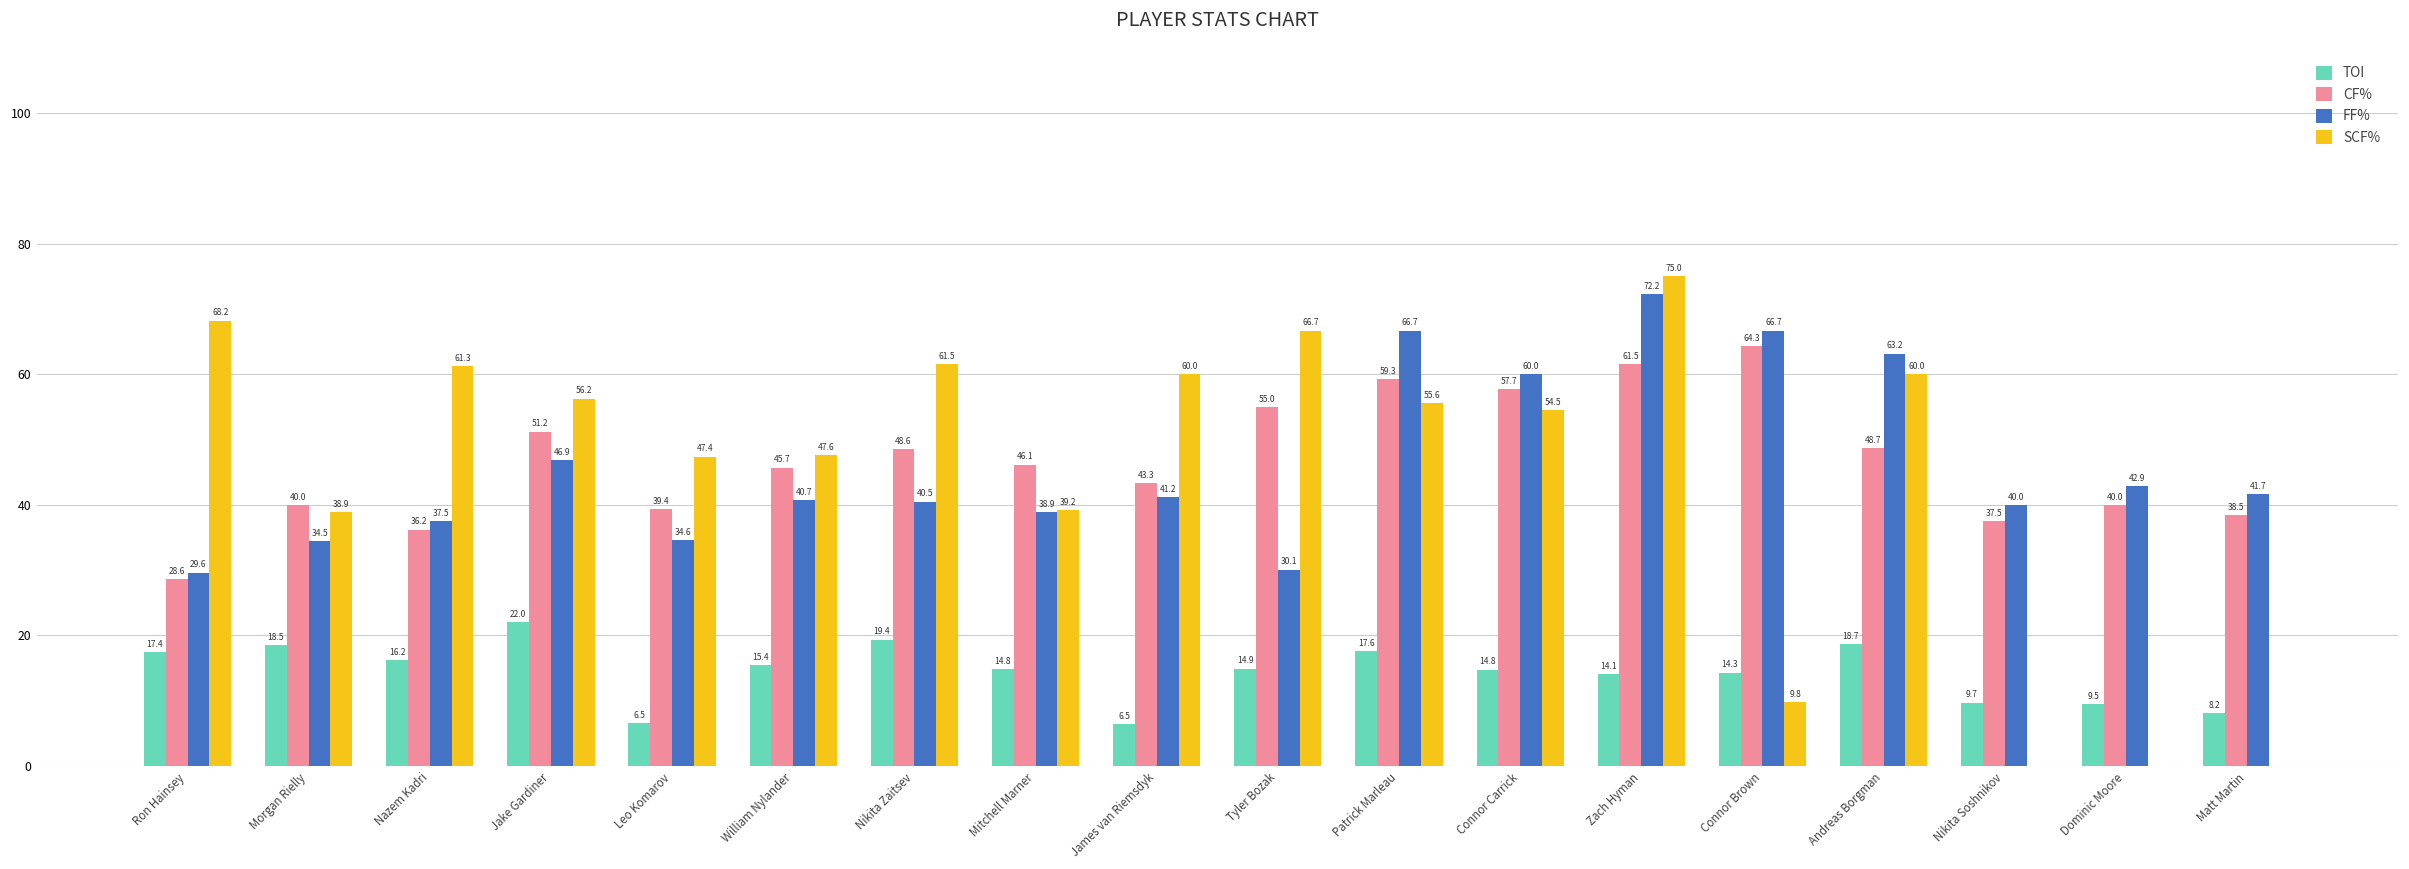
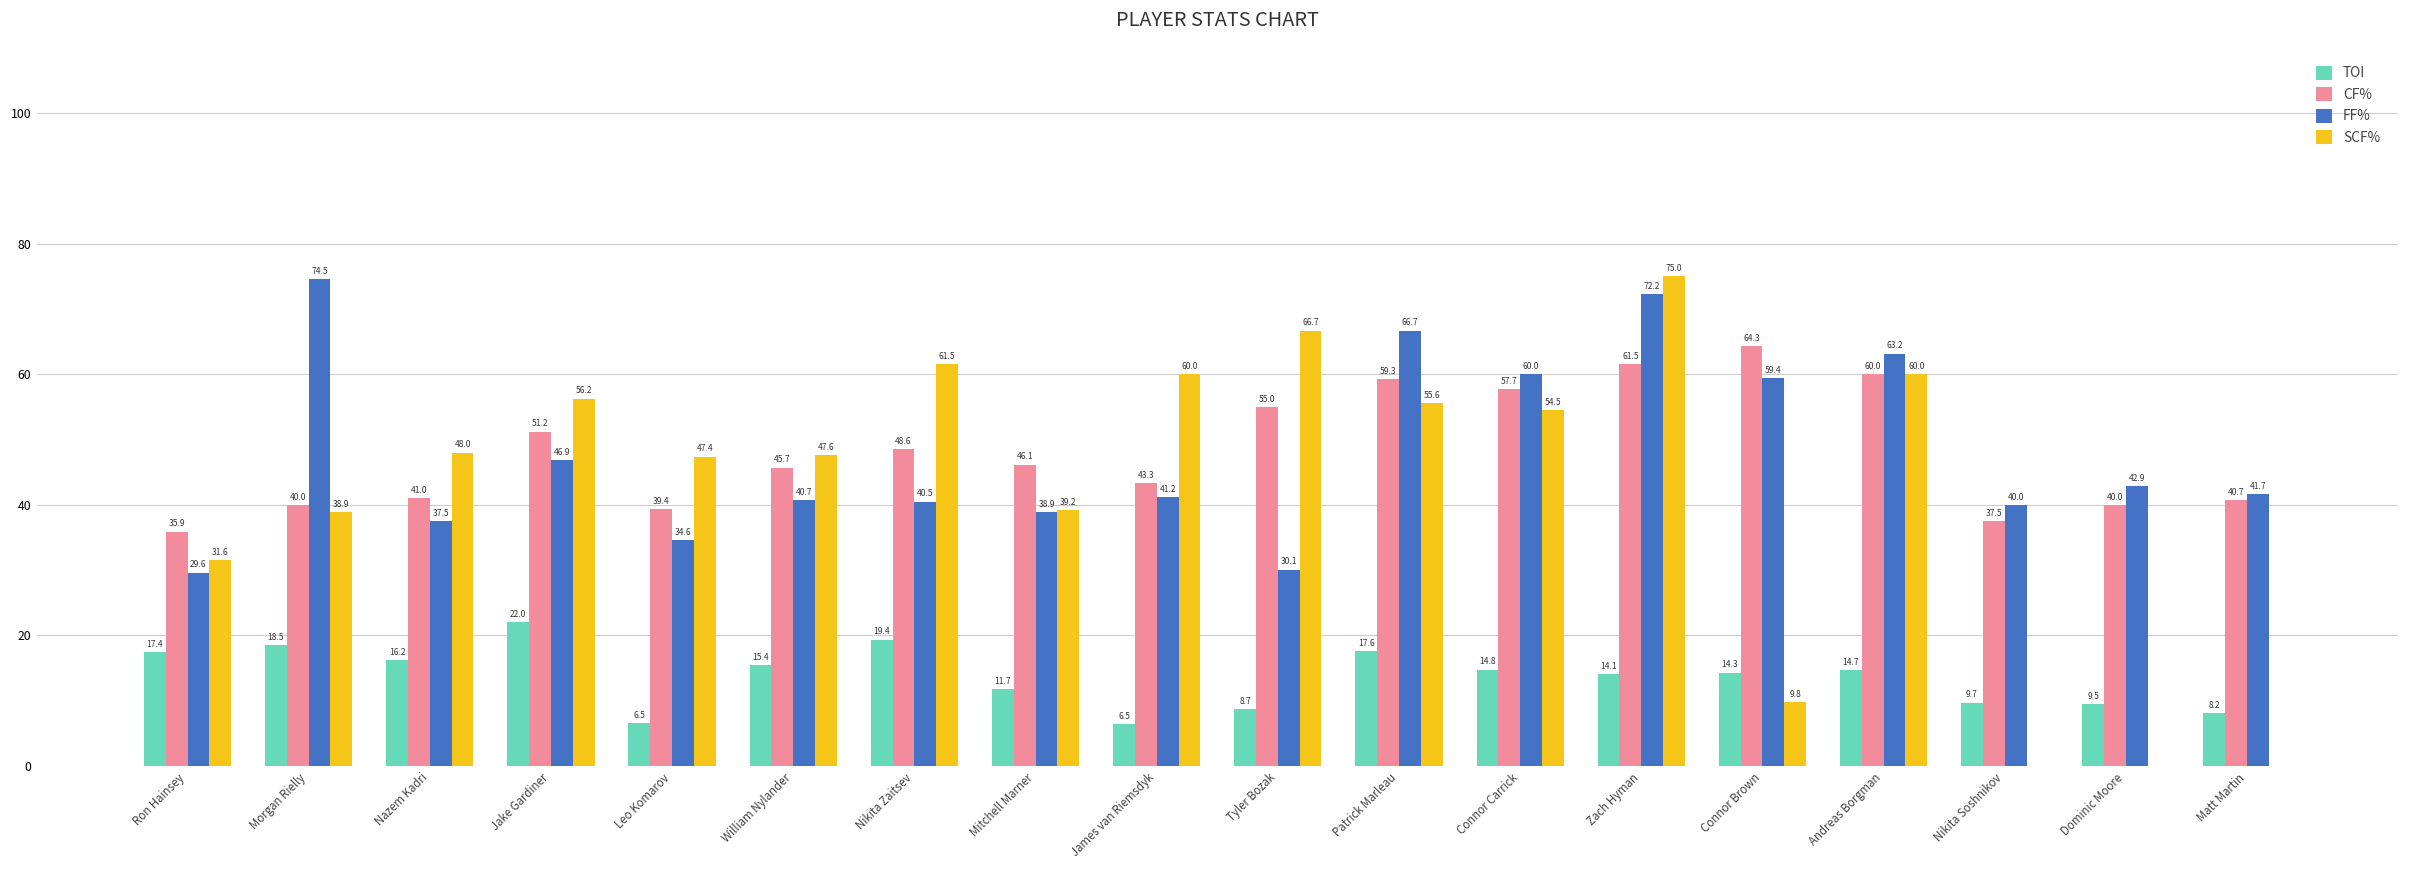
  {
    "TOI": {
      "Ron Hainsey": 17.4,
      "Morgan Rielly": 18.5,
      "Nazem Kadri": 16.2,
      "Jake Gardiner": 22.0,
      "Leo Komarov": 6.5,
      "William Nylander": 15.4,
      "Nikita Zaitsev": 19.4,
-     "Mitchell Marner": 14.8,
+     "Mitchell Marner": 11.7,
      "James van Riemsdyk": 6.5,
-     "Tyler Bozak": 14.9,
+     "Tyler Bozak": 8.7,
      "Patrick Marleau": 17.6,
      "Connor Carrick": 14.8,
      "Zach Hyman": 14.1,
      "Connor Brown": 14.3,
-     "Andreas Borgman": 18.7,
+     "Andreas Borgman": 14.7,
      "Nikita Soshnikov": 9.7,
      "Dominic Moore": 9.5,
      "Matt Martin": 8.2
    },
    "CF%": {
-     "Ron Hainsey": 28.6,
+     "Ron Hainsey": 35.9,
      "Morgan Rielly": 40.0,
-     "Nazem Kadri": 36.2,
+     "Nazem Kadri": 41.0,
      "Jake Gardiner": 51.2,
      "Leo Komarov": 39.4,
      "William Nylander": 45.7,
      "Nikita Zaitsev": 48.6,
      "Mitchell Marner": 46.1,
      "James van Riemsdyk": 43.3,
      "Tyler Bozak": 55.0,
      "Patrick Marleau": 59.3,
      "Connor Carrick": 57.7,
      "Zach Hyman": 61.5,
      "Connor Brown": 64.3,
-     "Andreas Borgman": 48.7,
+     "Andreas Borgman": 60.0,
      "Nikita Soshnikov": 37.5,
      "Dominic Moore": 40.0,
-     "Matt Martin": 38.5
+     "Matt Martin": 40.7
    },
    "FF%": {
      "Ron Hainsey": 29.6,
-     "Morgan Rielly": 34.5,
+     "Morgan Rielly": 74.5,
      "Nazem Kadri": 37.5,
      "Jake Gardiner": 46.9,
      "Leo Komarov": 34.6,
      "William Nylander": 40.7,
      "Nikita Zaitsev": 40.5,
      "Mitchell Marner": 38.9,
      "James van Riemsdyk": 41.2,
      "Tyler Bozak": 30.1,
      "Patrick Marleau": 66.7,
      "Connor Carrick": 60.0,
      "Zach Hyman": 72.2,
-     "Connor Brown": 66.7,
+     "Connor Brown": 59.4,
      "Andreas Borgman": 63.2,
      "Nikita Soshnikov": 40.0,
      "Dominic Moore": 42.9,
      "Matt Martin": 41.7
    },
    "SCF%": {
-     "Ron Hainsey": 68.2,
+     "Ron Hainsey": 31.6,
      "Morgan Rielly": 38.9,
-     "Nazem Kadri": 61.3,
+     "Nazem Kadri": 48.0,
      "Jake Gardiner": 56.2,
      "Leo Komarov": 47.4,
      "William Nylander": 47.6,
      "Nikita Zaitsev": 61.5,
      "Mitchell Marner": 39.2,
      "James van Riemsdyk": 60.0,
      "Tyler Bozak": 66.7,
      "Patrick Marleau": 55.6,
      "Connor Carrick": 54.5,
      "Zach Hyman": 75.0,
      "Connor Brown": 9.8,
      "Andreas Borgman": 60.0
    }
  }
